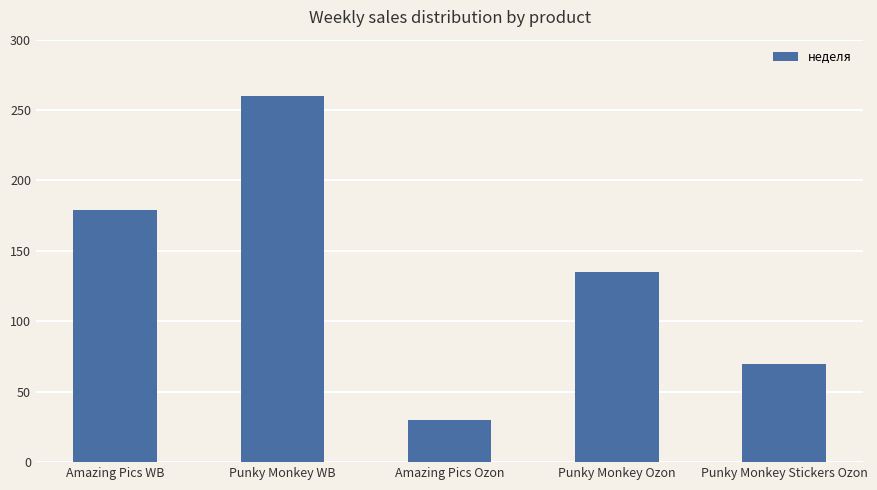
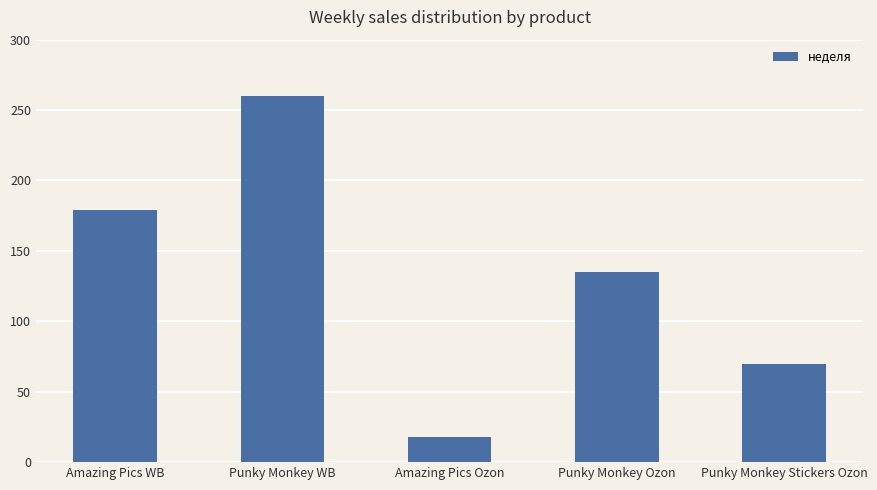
  {
    "Amazing Pics WB": 179,
    "Punky Monkey WB": 260,
-   "Amazing Pics Ozon": 30,
+   "Amazing Pics Ozon": 18,
    "Punky Monkey Ozon": 135,
    "Punky Monkey Stickers Ozon": 70
  }
